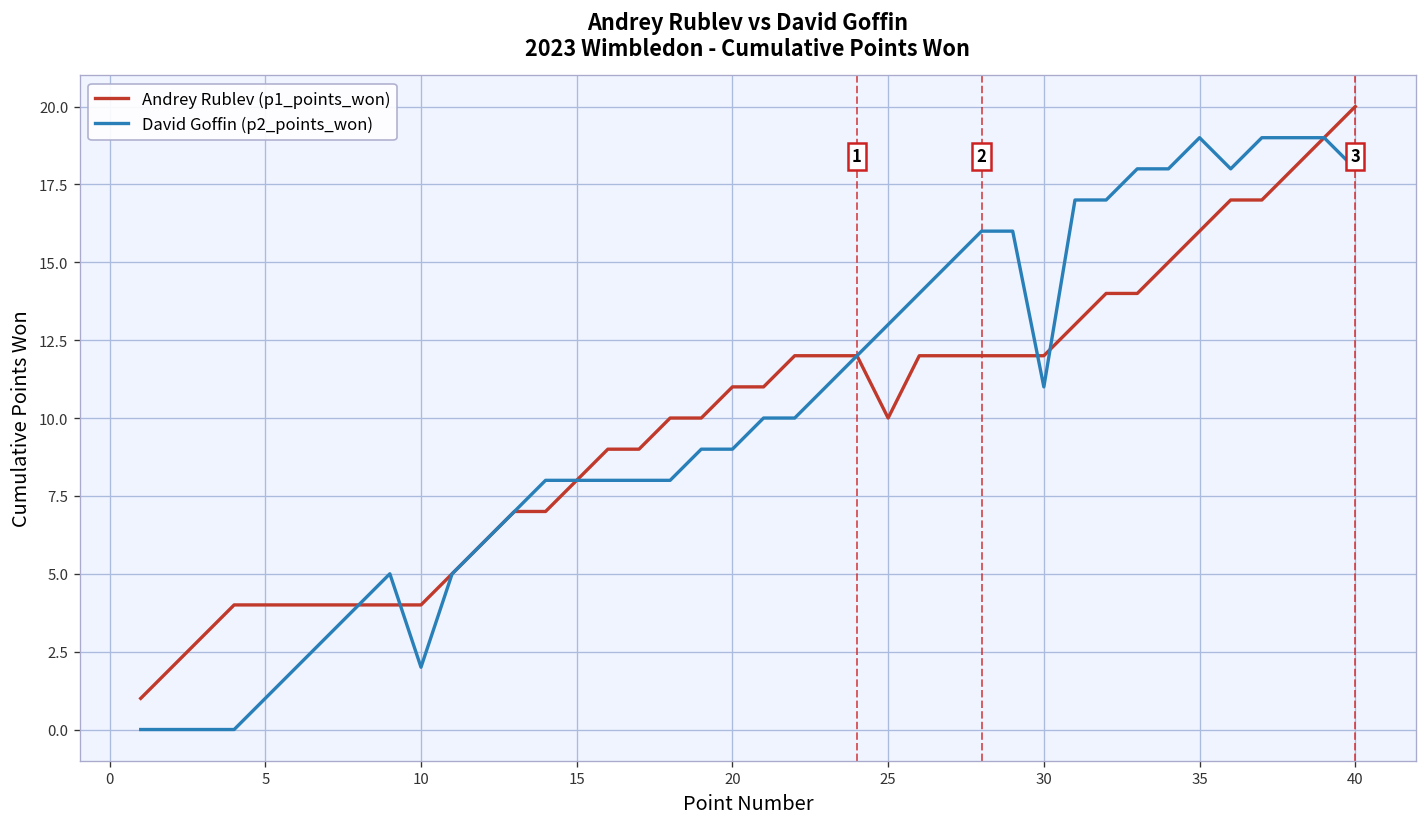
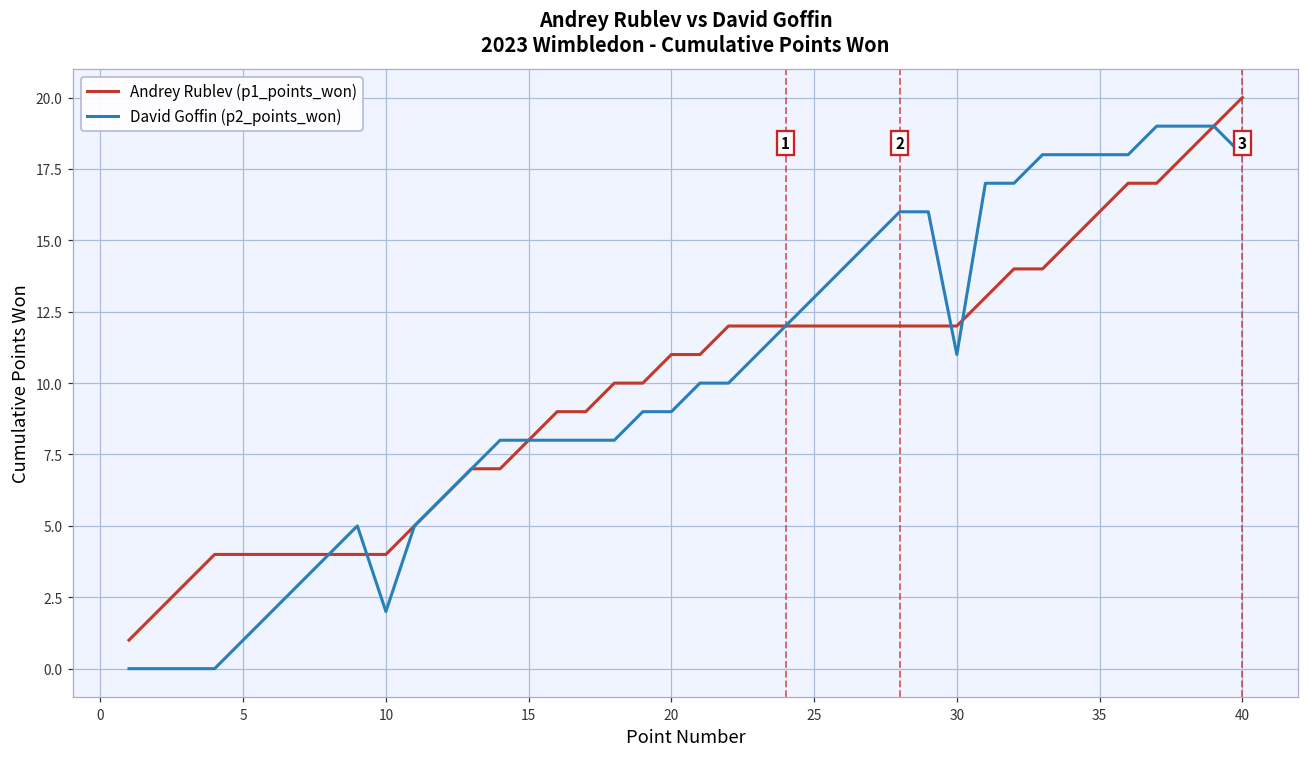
  {
    "Andrey Rublev (p1_points_won)": {
      "5": 4,
      "10": 4,
      "20": 11,
-     "25": 10,
+     "25": 12,
      "30": 12,
      "35": 16,
      "40": 20
    },
    "David Goffin (p2_points_won)": {
      "5": 1,
      "10": 2,
      "20": 9,
      "25": 13,
      "30": 11,
-     "35": 19
+     "35": 18
    }
  }
